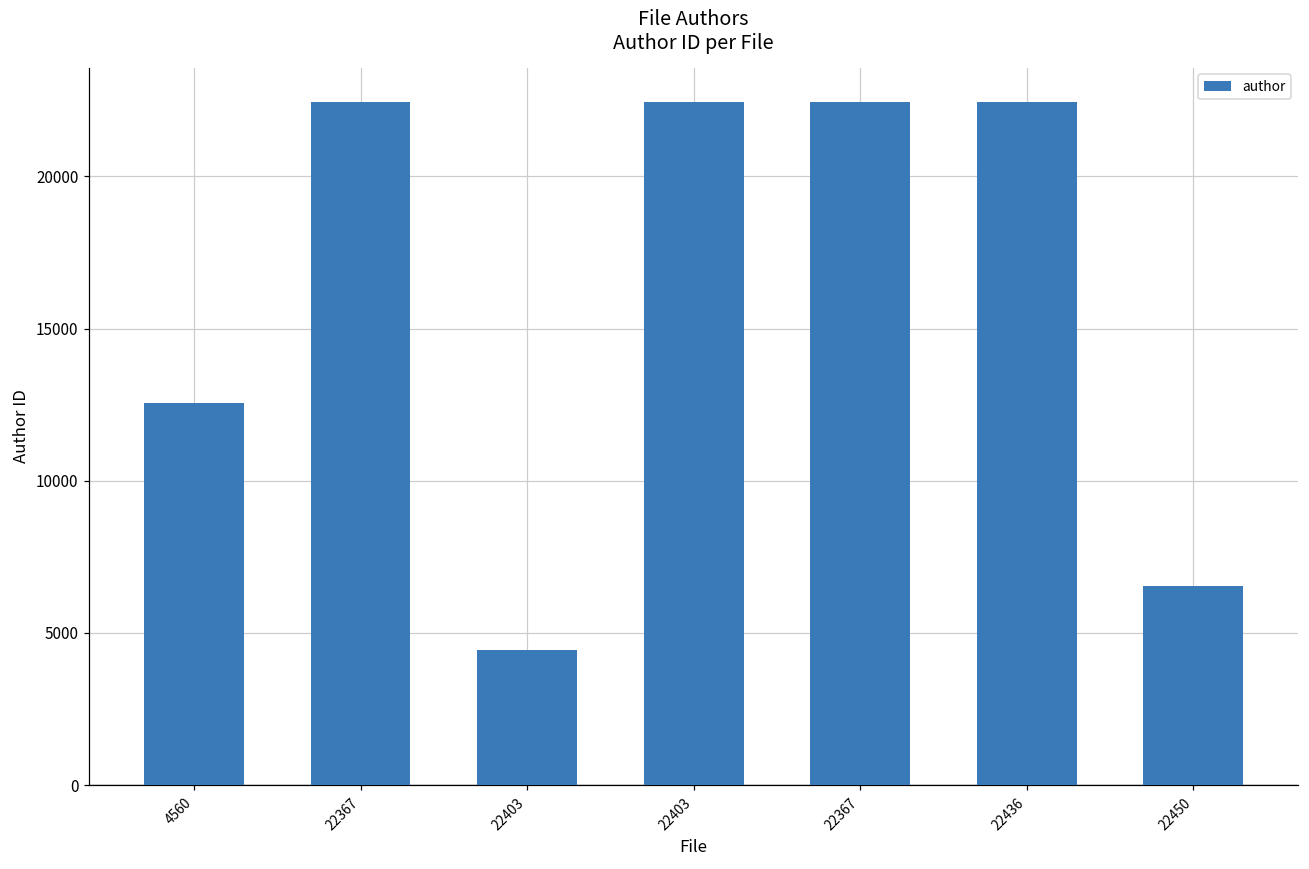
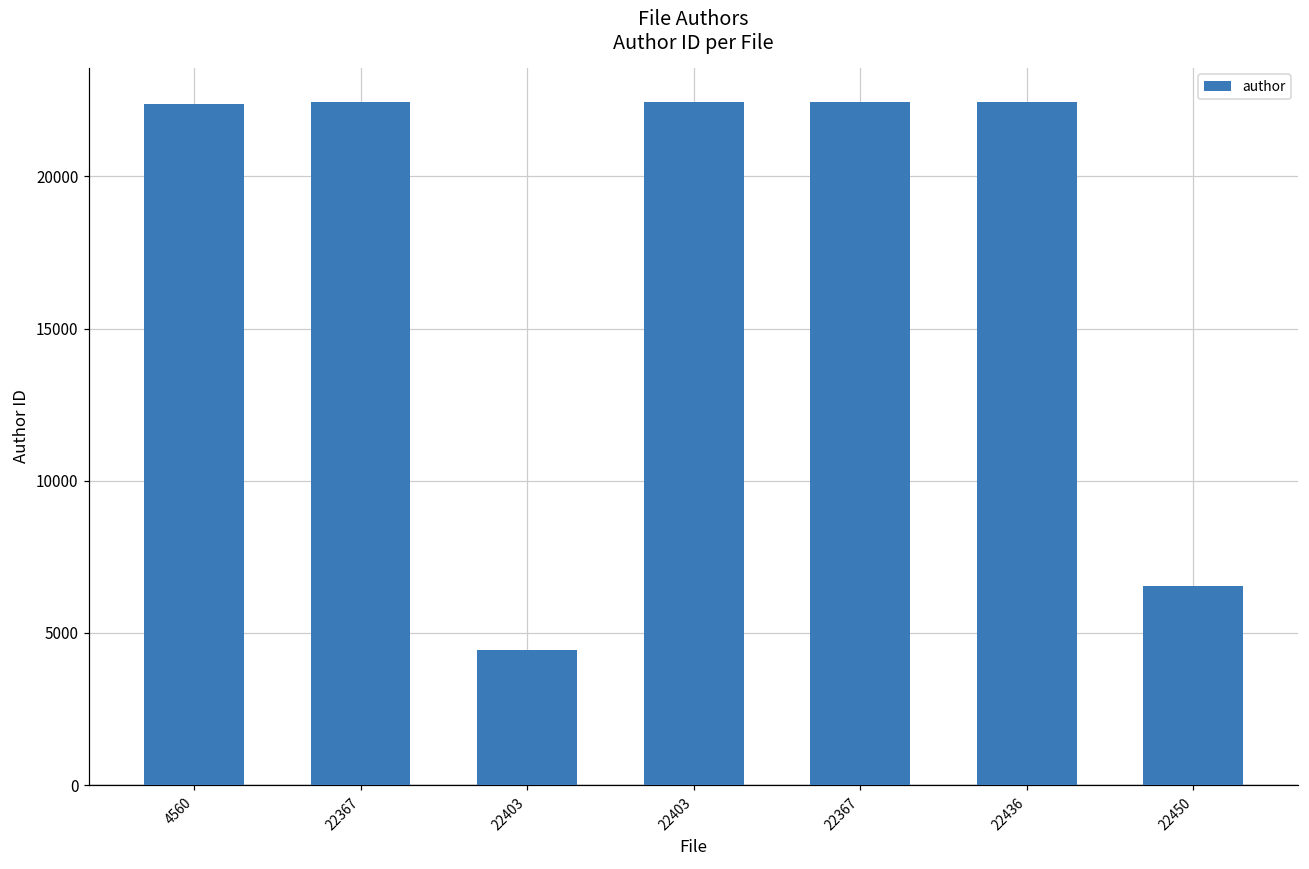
  {
-   "4560": 12600,
+   "4560": 22400,
    "22436": 22500,
    "22450": 6500
  }
